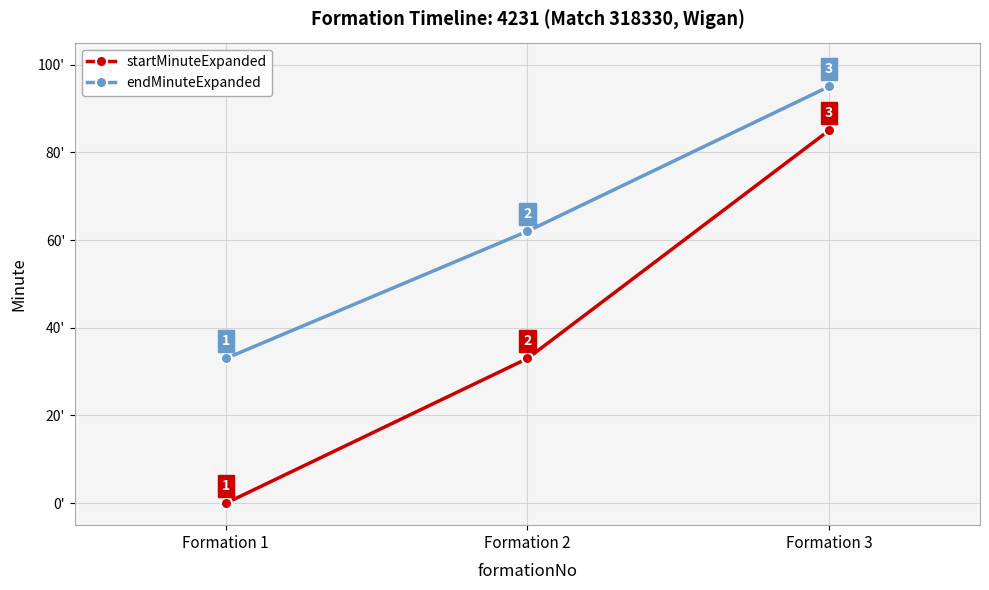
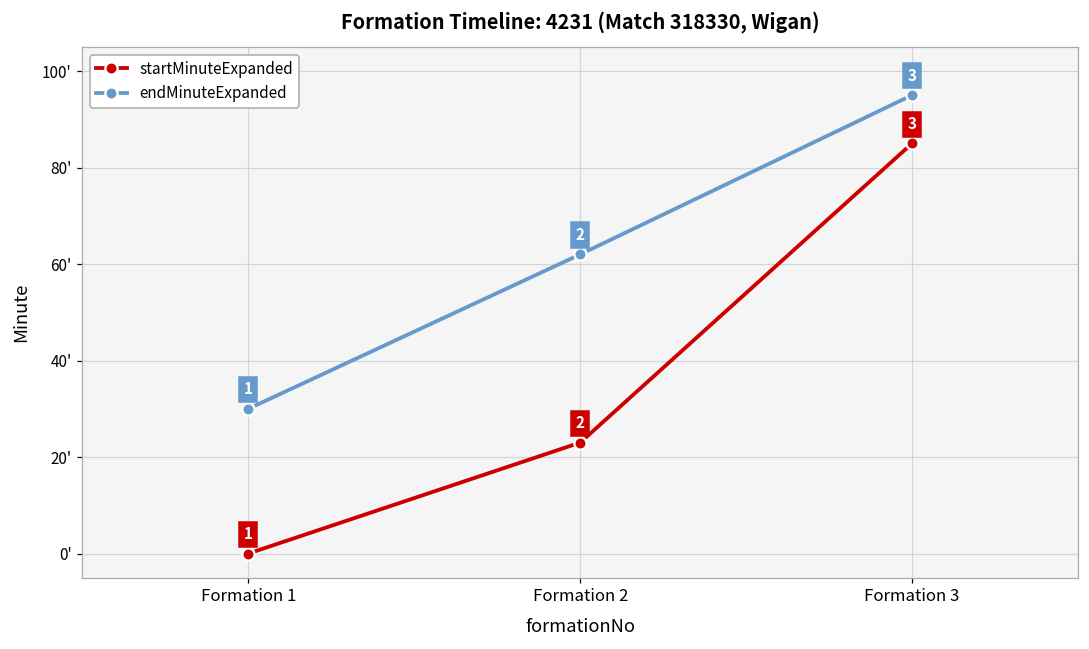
  {
    "startMinuteExpanded": {
-     "Formation 2": "33'"
+     "Formation 2": "23'"
    },
    "endMinuteExpanded": {
-     "Formation 1": "33'"
+     "Formation 1": "30'"
    }
  }
